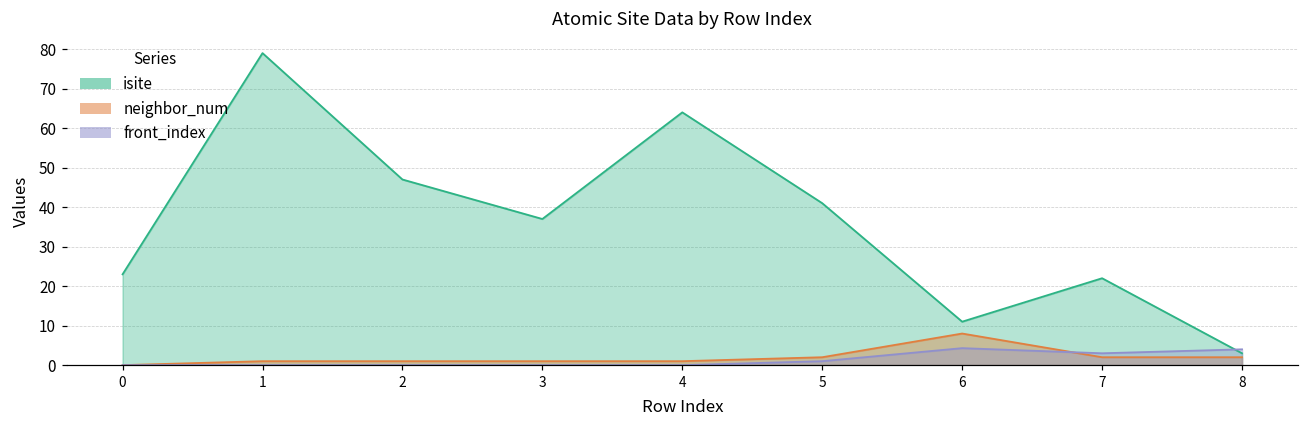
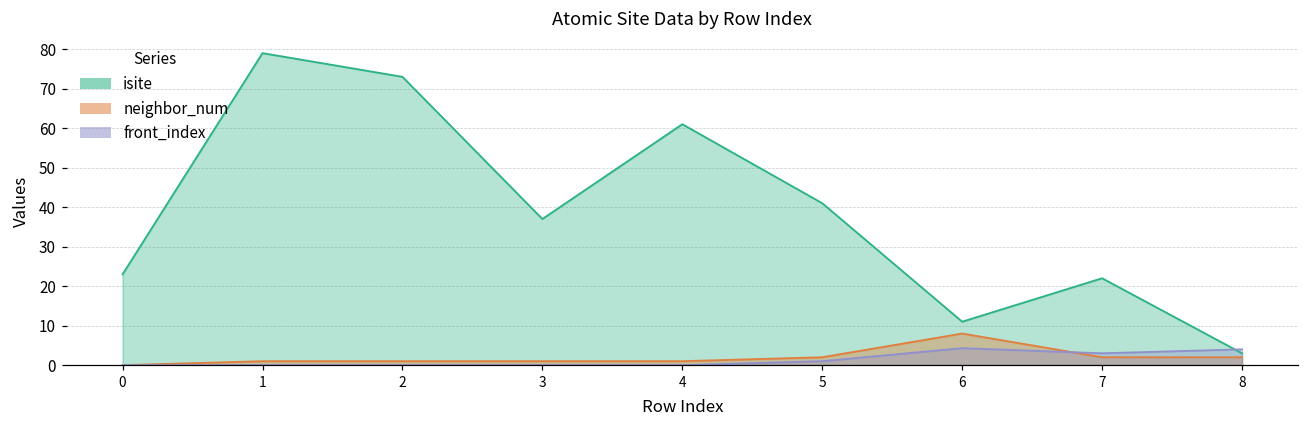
  {
    "isite": {
      "0": 23,
      "1": 79,
-     "2": 47,
+     "2": 73,
      "3": 37,
-     "4": 64,
+     "4": 61,
      "5": 41,
      "6": 11,
      "7": 22,
      "8": 3
    },
    "neighbor_num": {
      "1": 1,
      "2": 1,
      "3": 1,
      "4": 1,
      "5": 2,
      "6": 8,
      "7": 2,
      "8": 2
    },
    "front_index": {
      "1": 0,
      "2": 0,
      "3": 0,
      "4": 0,
      "5": 1,
      "6": 4,
      "7": 3,
      "8": 4
    }
  }
